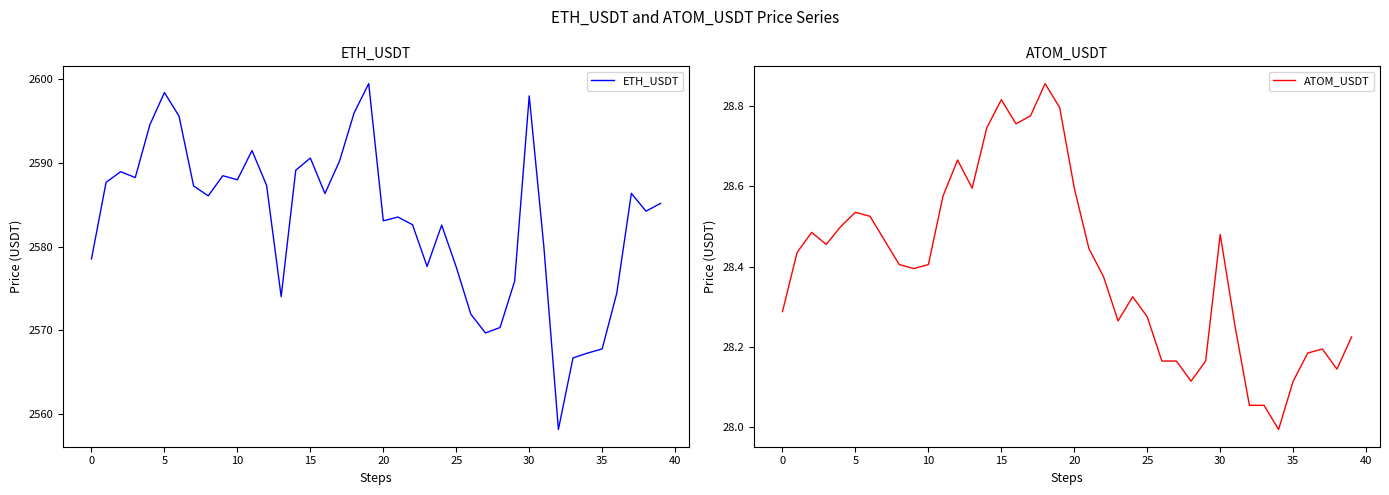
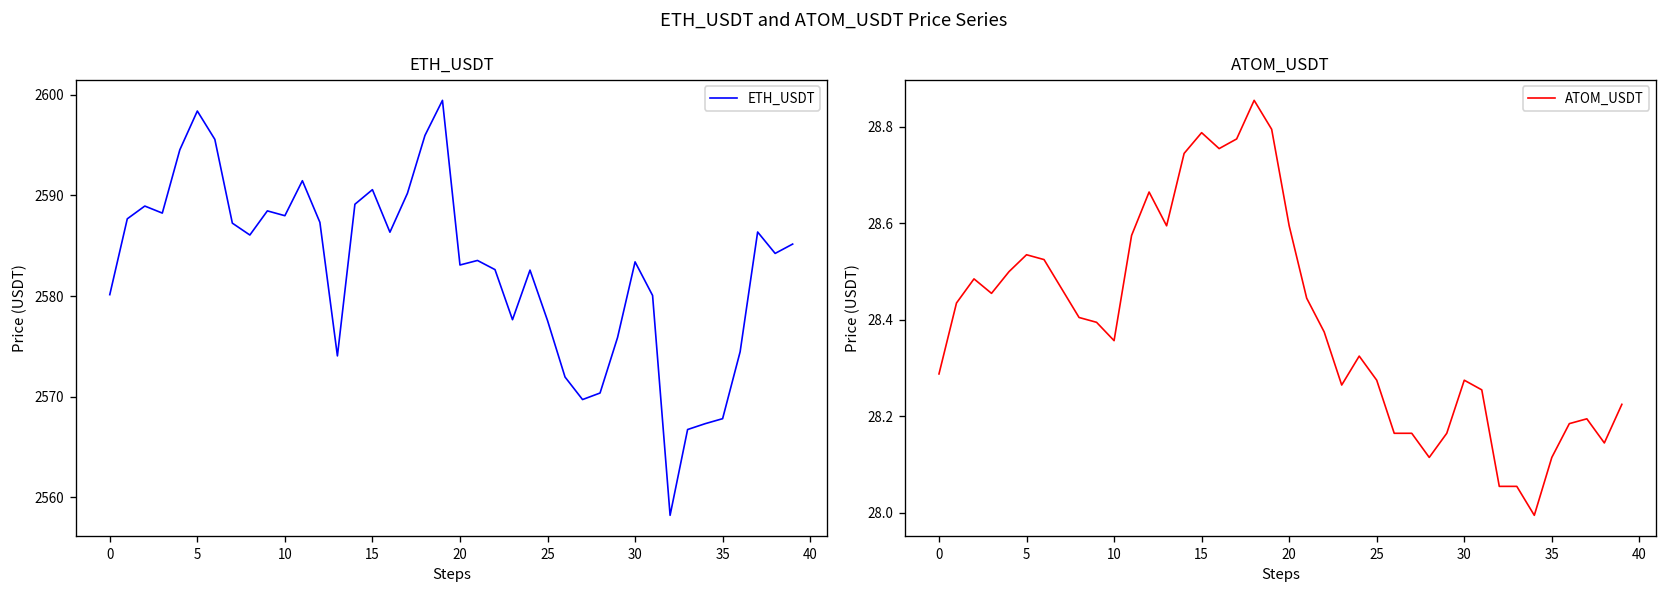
  {
    "ETH_USDT": {
-     "0": 2579,
+     "0": 2580,
      "5": 2598,
      "10": 2588,
      "15": 2591,
      "20": 2583,
      "25": 2578,
-     "30": 2598,
+     "30": 2583,
      "35": 2568
    },
    "ATOM_USDT": {
      "0": 28.29,
      "5": 28.54,
-     "10": 28.41,
-     "15": 28.82,
+     "10": 28.36,
+     "15": 28.79,
      "20": 28.60,
      "25": 28.28,
-     "30": 28.48,
+     "30": 28.28,
      "35": 28.12
    }
  }
